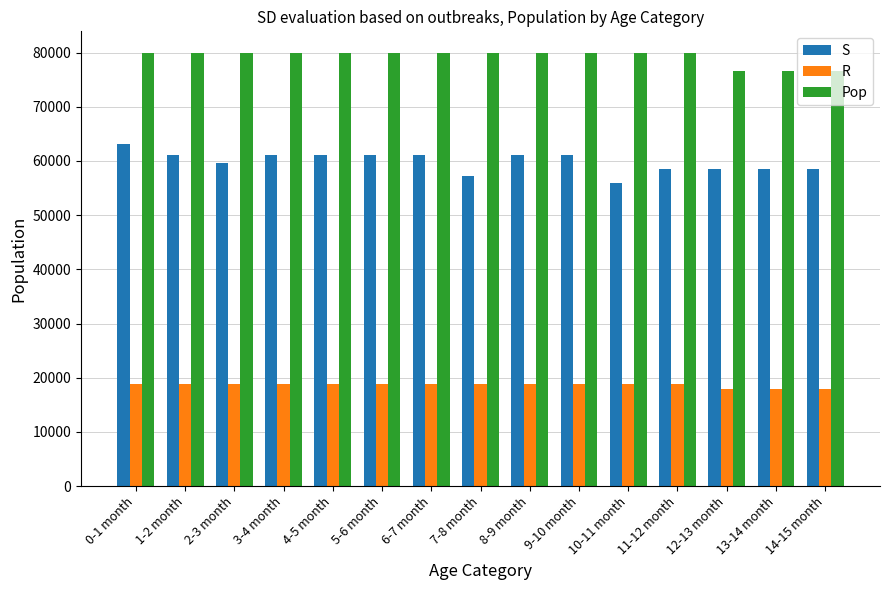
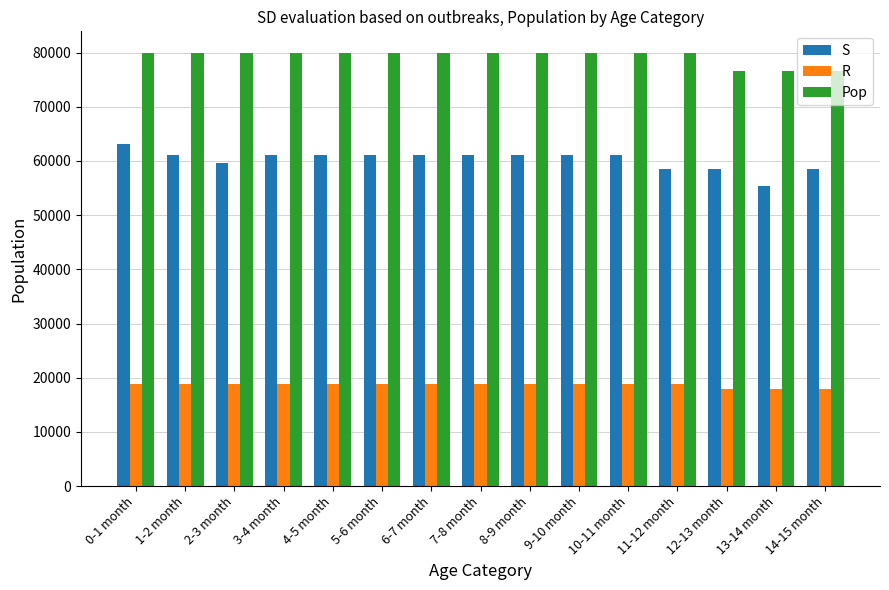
  {
    "S": {
      "0-1 month": 63000,
      "1-2 month": 61000,
      "2-3 month": 60000,
      "3-4 month": 61000,
      "4-5 month": 61000,
      "5-6 month": 61000,
      "6-7 month": 61000,
-     "7-8 month": 57000,
+     "7-8 month": 61000,
      "8-9 month": 61000,
      "9-10 month": 61000,
-     "10-11 month": 56000,
+     "10-11 month": 61000,
      "11-12 month": 59000,
      "12-13 month": 59000,
-     "13-14 month": 59000,
+     "13-14 month": 55000,
      "14-15 month": 59000
    },
    "R": {
      "0-1 month": 19000,
      "1-2 month": 19000,
      "2-3 month": 19000,
      "3-4 month": 19000,
      "4-5 month": 19000,
      "5-6 month": 19000,
      "6-7 month": 19000,
      "7-8 month": 19000,
      "8-9 month": 19000,
      "9-10 month": 19000,
      "10-11 month": 19000,
      "11-12 month": 19000,
      "12-13 month": 18000,
      "13-14 month": 18000,
      "14-15 month": 18000
    },
    "Pop": {
      "0-1 month": 80000,
      "1-2 month": 80000,
      "2-3 month": 80000,
      "3-4 month": 80000,
      "4-5 month": 80000,
      "5-6 month": 80000,
      "6-7 month": 80000,
      "7-8 month": 80000,
      "8-9 month": 80000,
      "9-10 month": 80000,
      "10-11 month": 80000,
      "11-12 month": 80000,
      "12-13 month": 77000,
      "13-14 month": 77000
    }
  }
